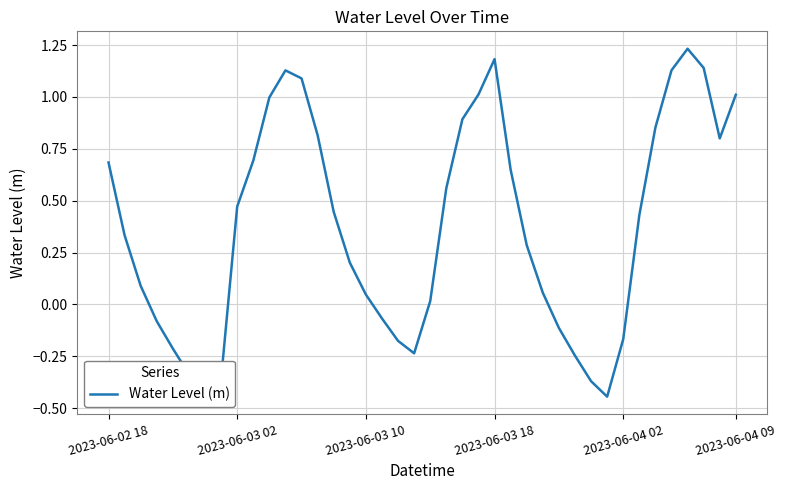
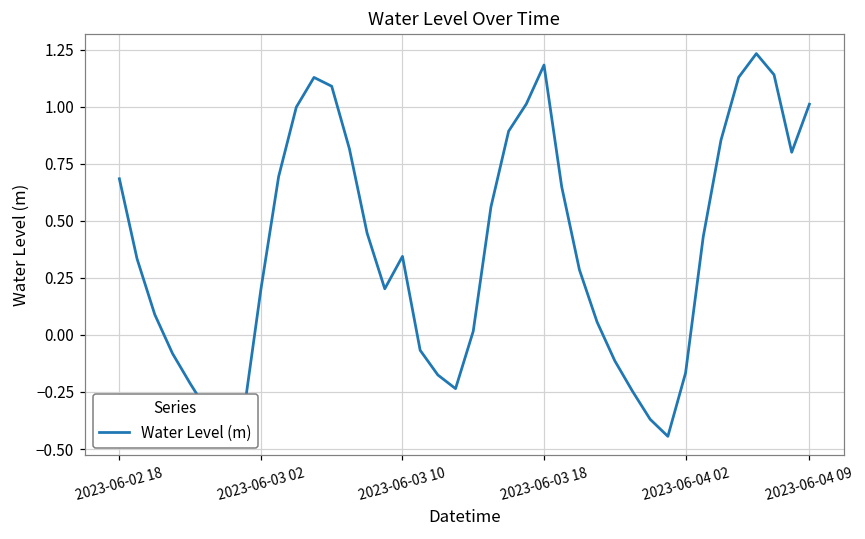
  {
    "2023-06-02 18": 0.68,
-   "2023-06-03 02": 0.47,
-   "2023-06-03 10": 0.05,
+   "2023-06-03 02": 0.20,
+   "2023-06-03 10": 0.34,
    "2023-06-03 18": 1.18,
    "2023-06-04 02": -0.17,
    "2023-06-04 09": 1.01
  }
